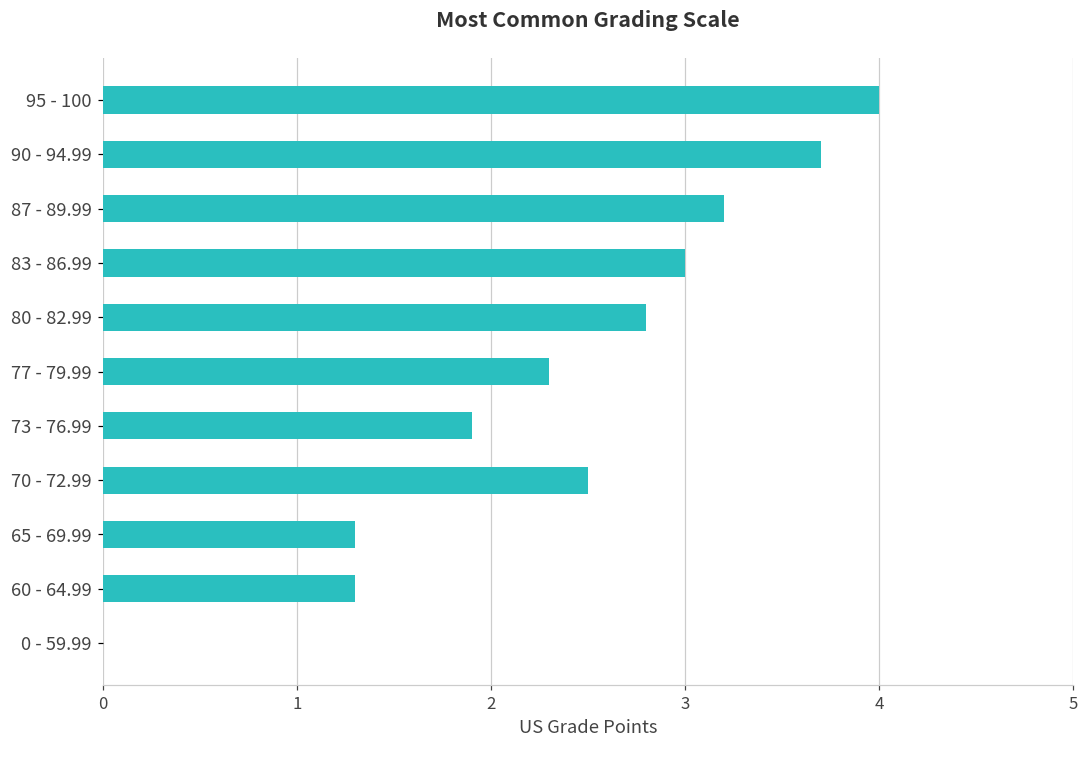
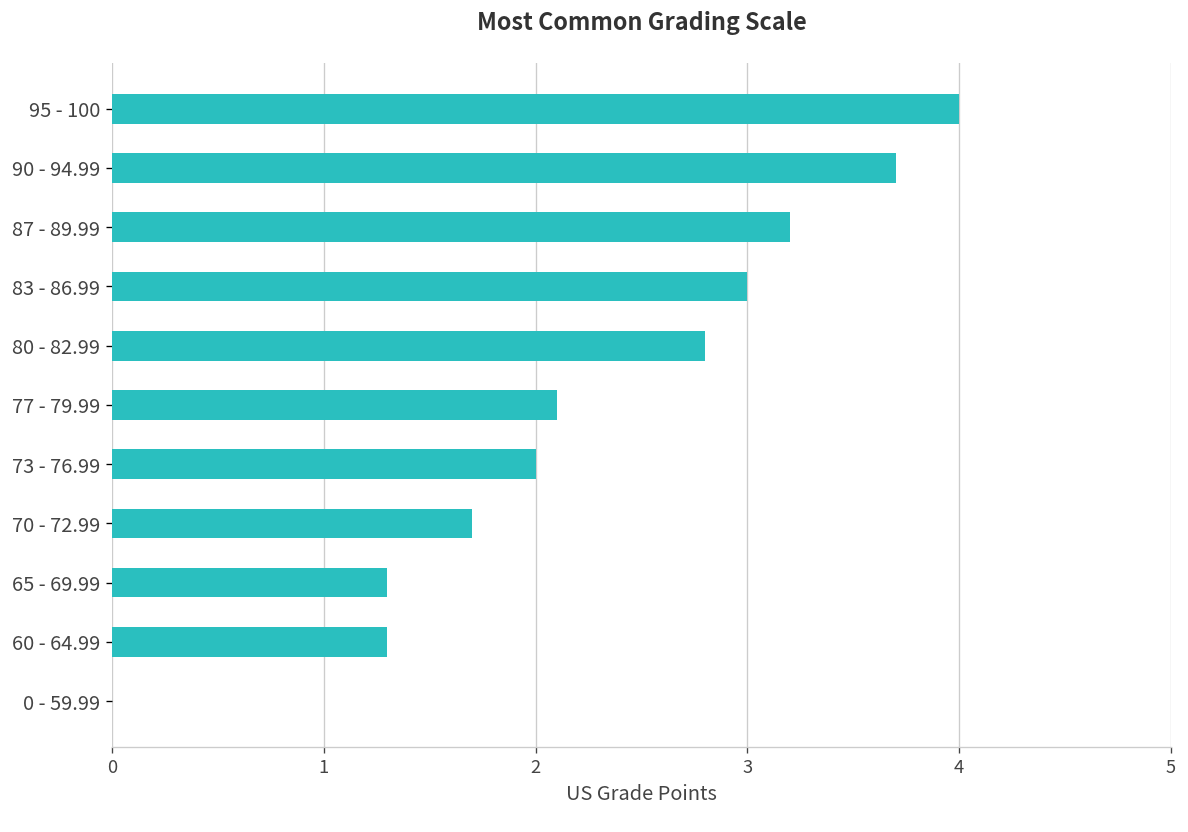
  {
    "95 - 100": 4.0,
    "90 - 94.99": 3.7,
    "87 - 89.99": 3.2,
    "83 - 86.99": 3.0,
    "80 - 82.99": 2.8,
-   "77 - 79.99": 2.3,
-   "73 - 76.99": 1.9,
-   "70 - 72.99": 2.5,
+   "77 - 79.99": 2.1,
+   "73 - 76.99": 2.0,
+   "70 - 72.99": 1.7,
    "65 - 69.99": 1.3,
    "60 - 64.99": 1.3,
    "0 - 59.99": 0.0
  }
